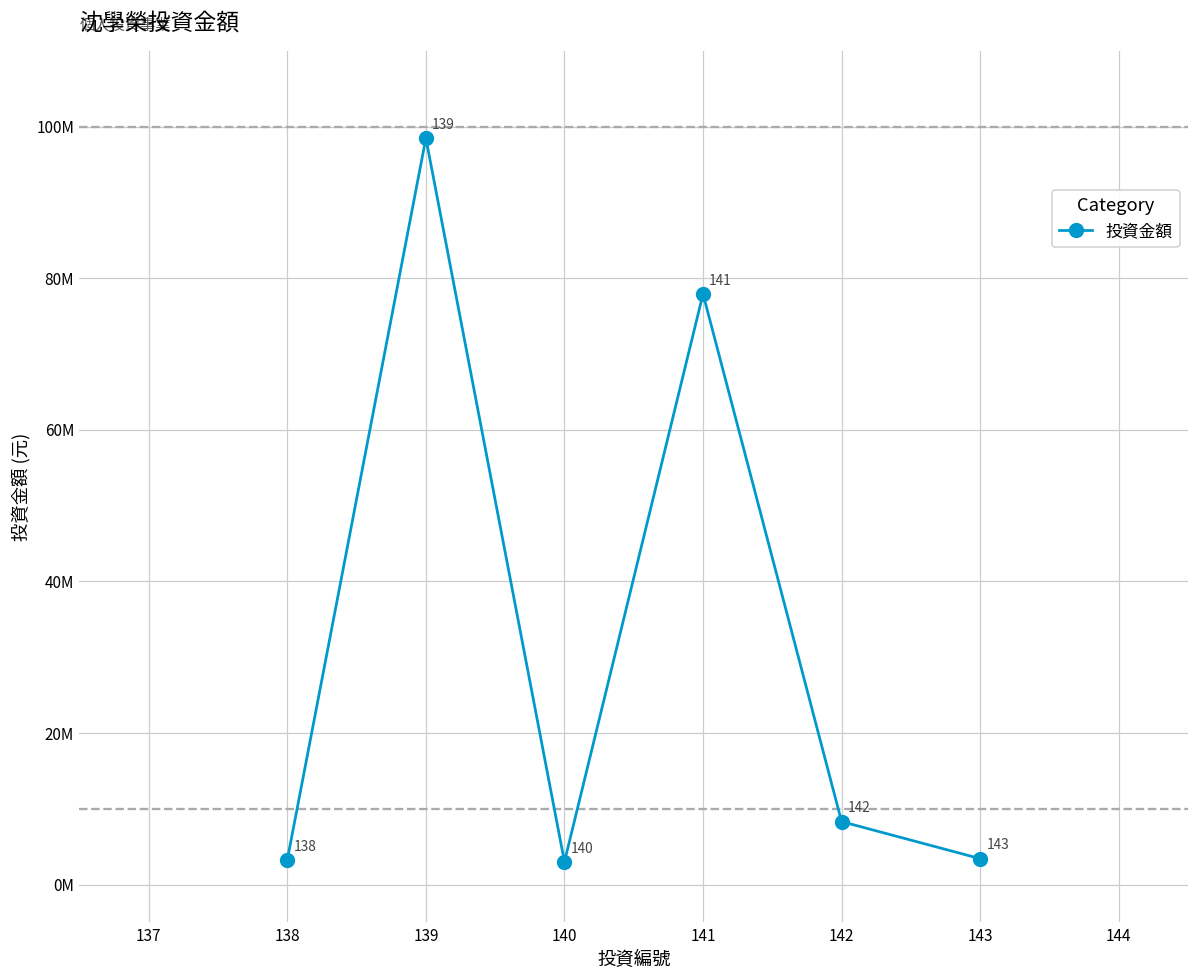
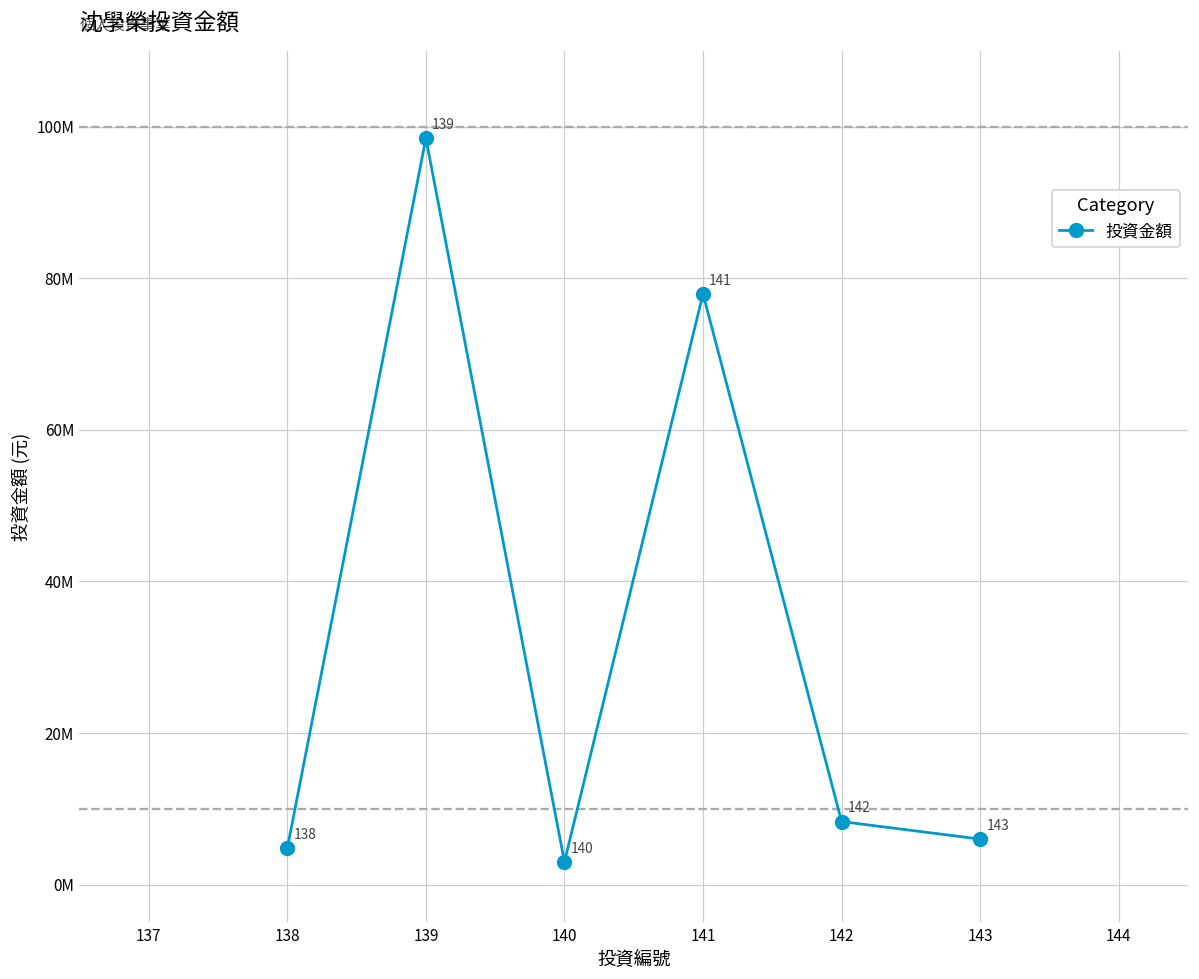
  {
-   "138": 3000000,
-   "143": 3000000
+   "138": 5000000,
+   "143": 6000000
  }
